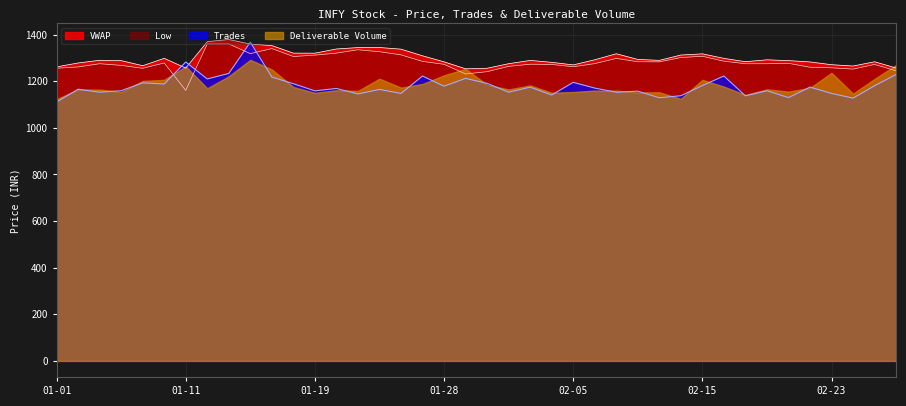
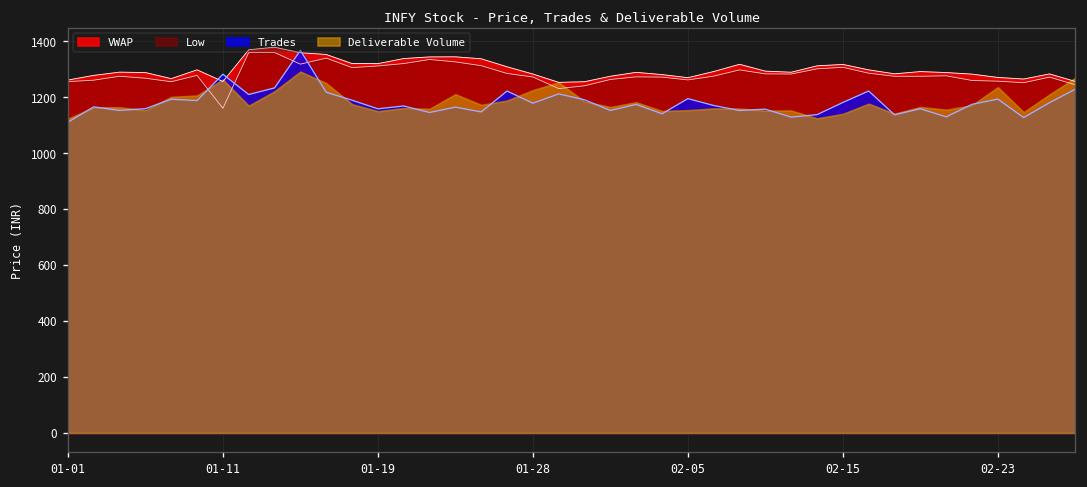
  {
    "VWAP": {
      "02-23": 1270
    },
    "Low": {
      "01-11": 1160,
      "02-23": 1260
    },
    "Trades": {
      "01-01": 1110,
      "01-11": 1280,
      "01-28": 1180,
      "02-05": 1200,
      "02-15": 1180,
-     "02-23": 1150
+     "02-23": 1190
    },
    "Deliverable Volume": {
      "01-01": 1120,
      "01-28": 1230,
      "02-05": 1150,
-     "02-15": 1210,
+     "02-15": 1140,
      "02-23": 1240
    }
  }
